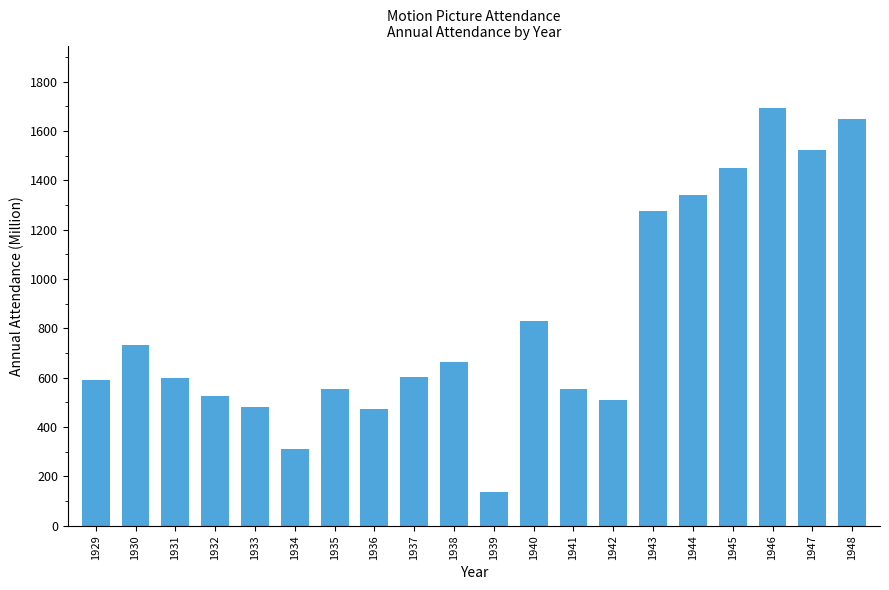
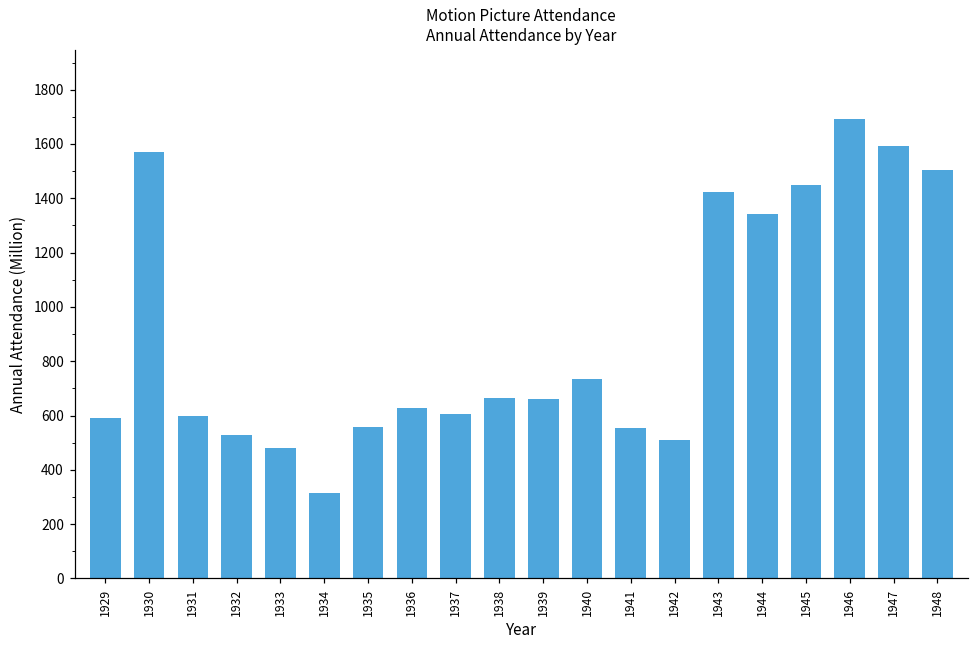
  {
    "1929": 590,
-   "1930": 730,
+   "1930": 1570,
    "1931": 600,
    "1932": 530,
    "1933": 480,
    "1934": 310,
    "1935": 560,
-   "1936": 470,
+   "1936": 630,
    "1937": 600,
    "1938": 660,
-   "1939": 140,
-   "1940": 830,
+   "1939": 660,
+   "1940": 740,
    "1941": 550,
    "1942": 510,
-   "1943": 1280,
+   "1943": 1420,
    "1944": 1340,
    "1945": 1450,
    "1946": 1690,
-   "1947": 1520,
-   "1948": 1650
+   "1947": 1590,
+   "1948": 1510
  }
